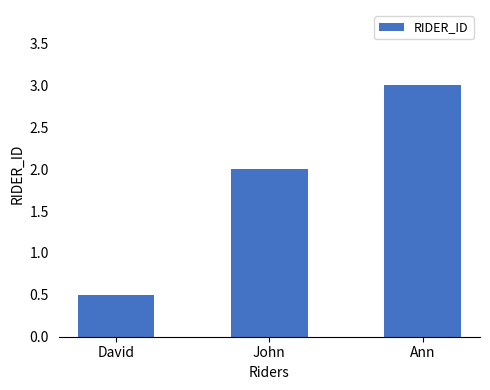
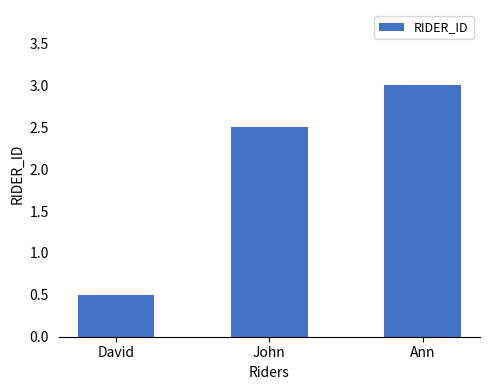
  {
    "David": 0.5,
-   "John": 2.0,
+   "John": 2.5,
    "Ann": 3.0
  }
